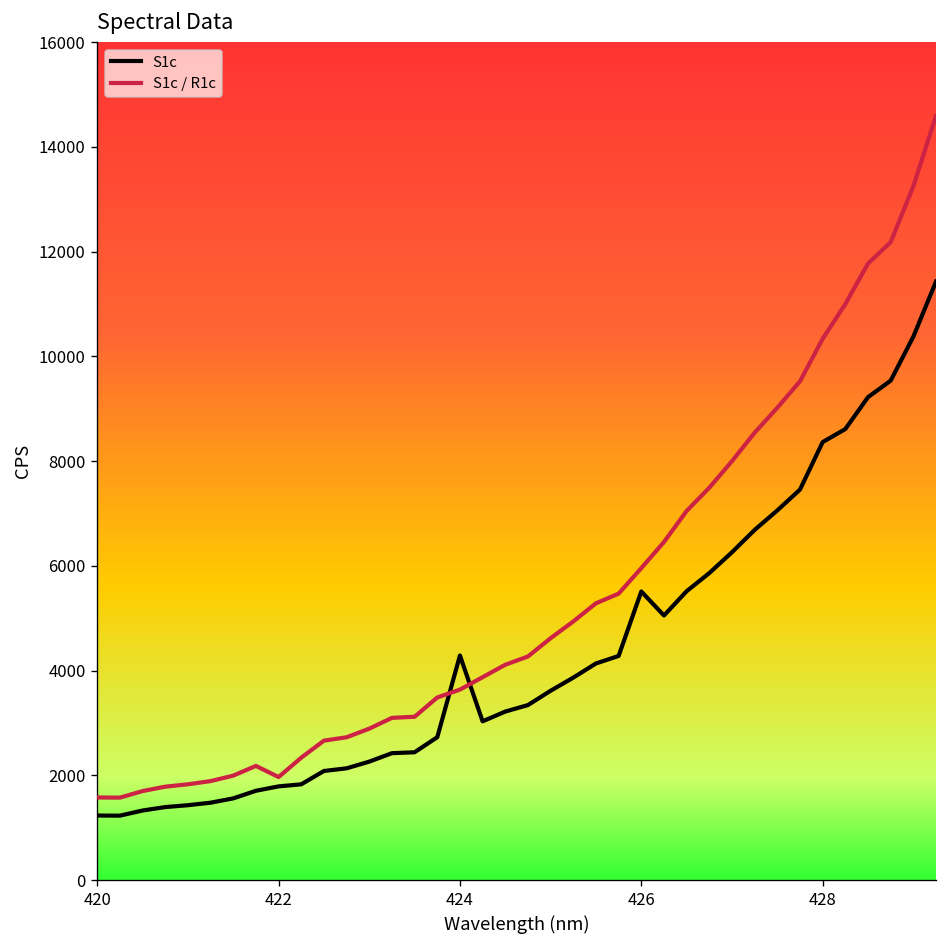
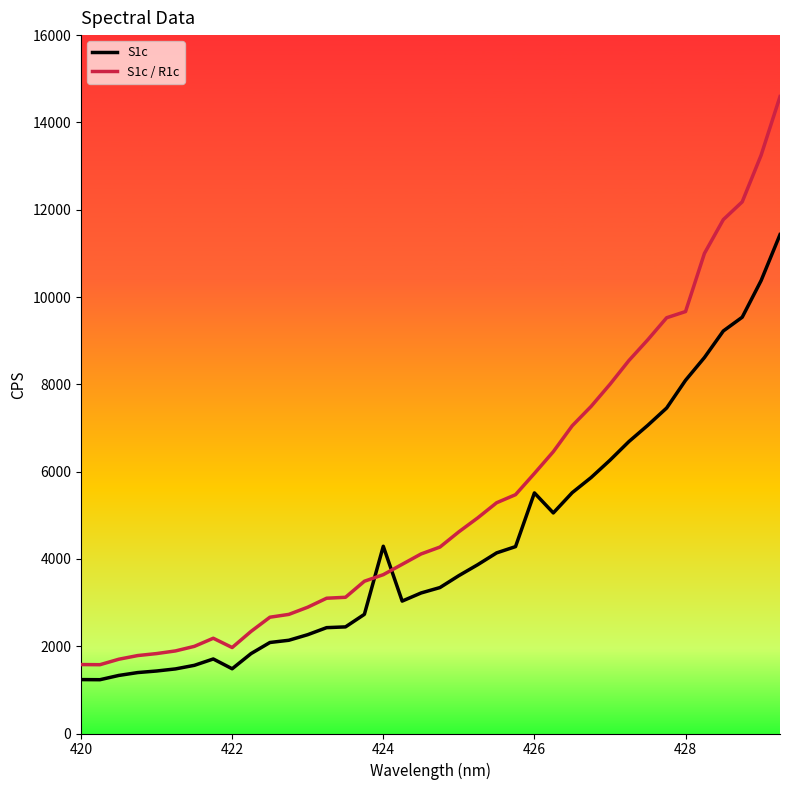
  {
    "S1c": {
      "420": 1200,
-     "422": 1800,
+     "422": 1500,
      "424": 4300,
      "426": 5500,
-     "428": 8400
+     "428": 8100
    },
    "S1c / R1c": {
      "420": 1600,
      "422": 2000,
      "424": 3600,
      "426": 6000,
-     "428": 10300
+     "428": 9700
    }
  }
